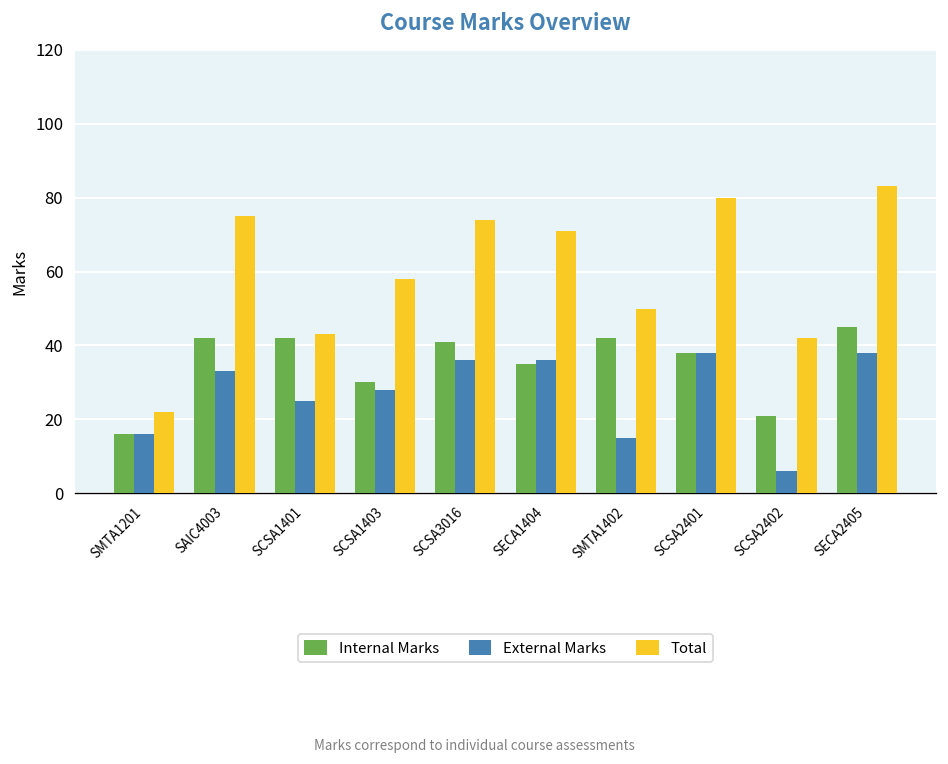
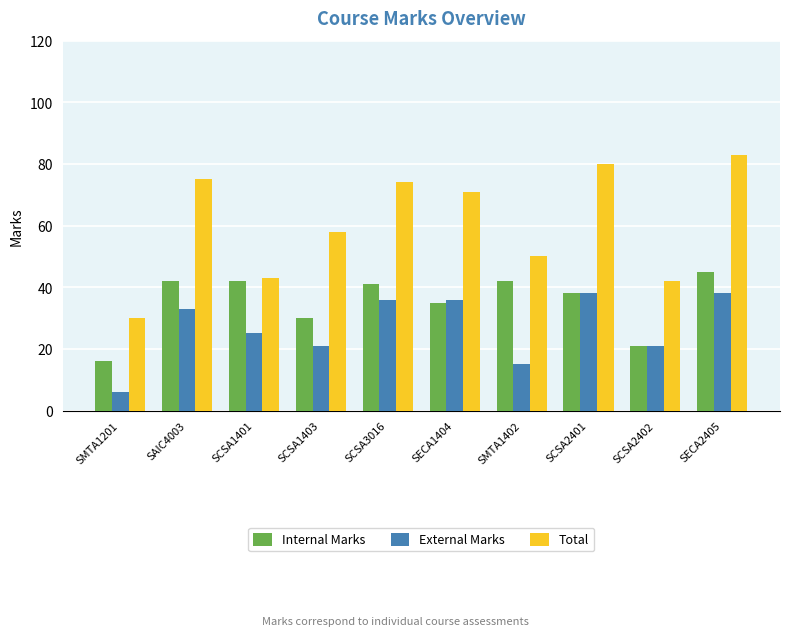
  {
    "Internal Marks": {
      "SMTA1201": 16,
      "SAIC4003": 42,
      "SCSA1401": 42,
      "SCSA1403": 30,
      "SCSA3016": 41,
      "SECA1404": 35,
      "SMTA1402": 42,
      "SCSA2401": 38,
      "SCSA2402": 21,
      "SECA2405": 45
    },
    "External Marks": {
-     "SMTA1201": 16,
+     "SMTA1201": 6,
      "SAIC4003": 33,
      "SCSA1401": 25,
-     "SCSA1403": 28,
+     "SCSA1403": 21,
      "SCSA3016": 36,
      "SECA1404": 36,
      "SMTA1402": 15,
      "SCSA2401": 38,
-     "SCSA2402": 6,
+     "SCSA2402": 21,
      "SECA2405": 38
    },
    "Total": {
-     "SMTA1201": 22,
+     "SMTA1201": 30,
      "SAIC4003": 75,
      "SCSA1401": 43,
      "SCSA1403": 58,
      "SCSA3016": 74,
      "SECA1404": 71,
      "SMTA1402": 50,
      "SCSA2401": 80,
      "SCSA2402": 42,
      "SECA2405": 83
    }
  }
